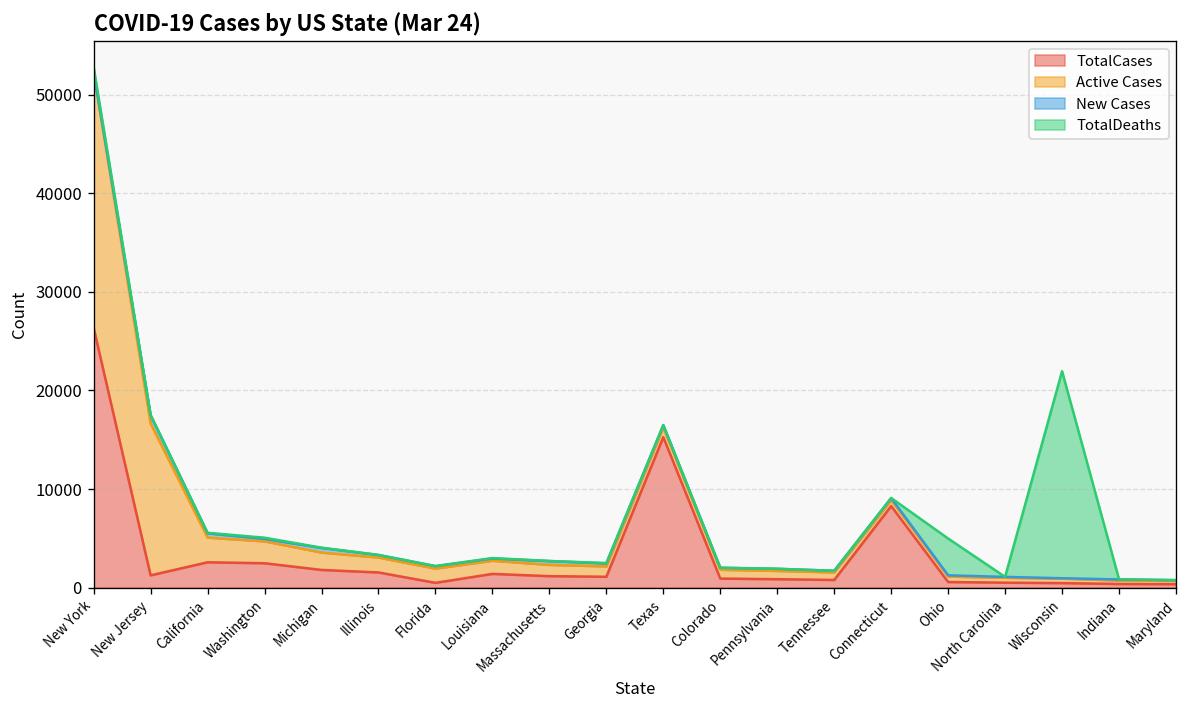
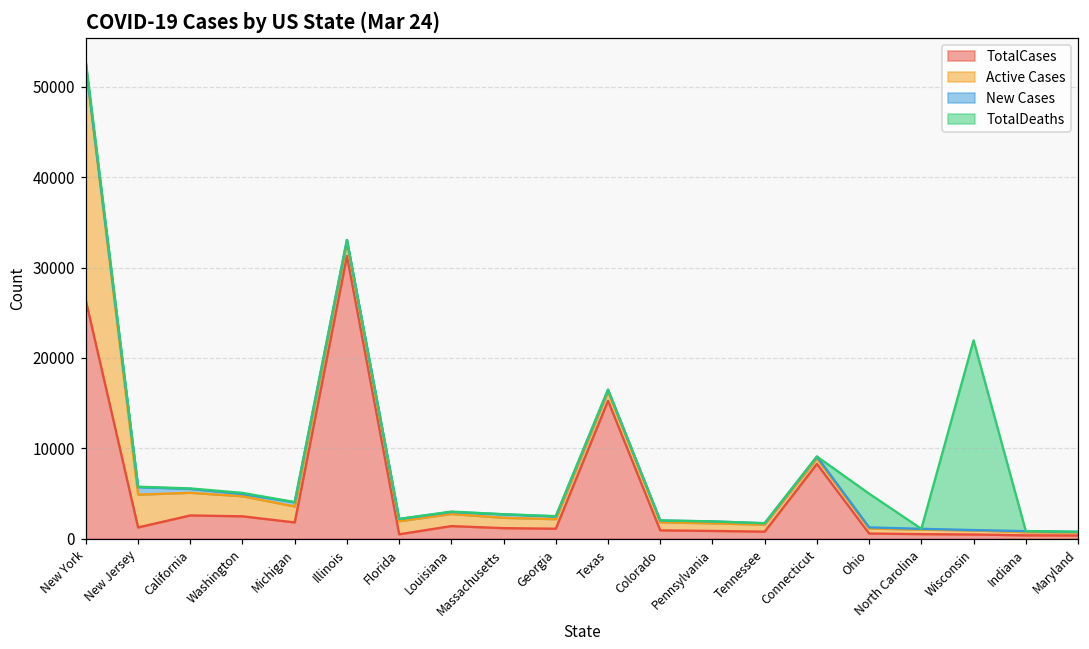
  {
    "TotalCases": {
      "New York": 26000,
      "New Jersey": 1000,
      "California": 3000,
      "Washington": 2000,
      "Michigan": 2000,
-     "Illinois": 2000,
+     "Illinois": 31000,
      "Florida": 0,
      "Louisiana": 1000,
      "Massachusetts": 1000,
      "Georgia": 1000,
      "Texas": 15000,
      "Colorado": 1000,
      "Pennsylvania": 1000,
      "Tennessee": 1000,
      "Connecticut": 8000,
      "Ohio": 1000,
      "North Carolina": 0,
      "Wisconsin": 0,
      "Indiana": 0,
      "Maryland": 0
    },
    "Active Cases": {
-     "New Jersey": 15000,
+     "New Jersey": 4000,
      "California": 3000,
      "Michigan": 2000,
      "Massachusetts": 1000
    },
    "TotalDeaths": {
      "New York": 0,
      "Ohio": 4000,
      "Wisconsin": 21000
    }
  }
